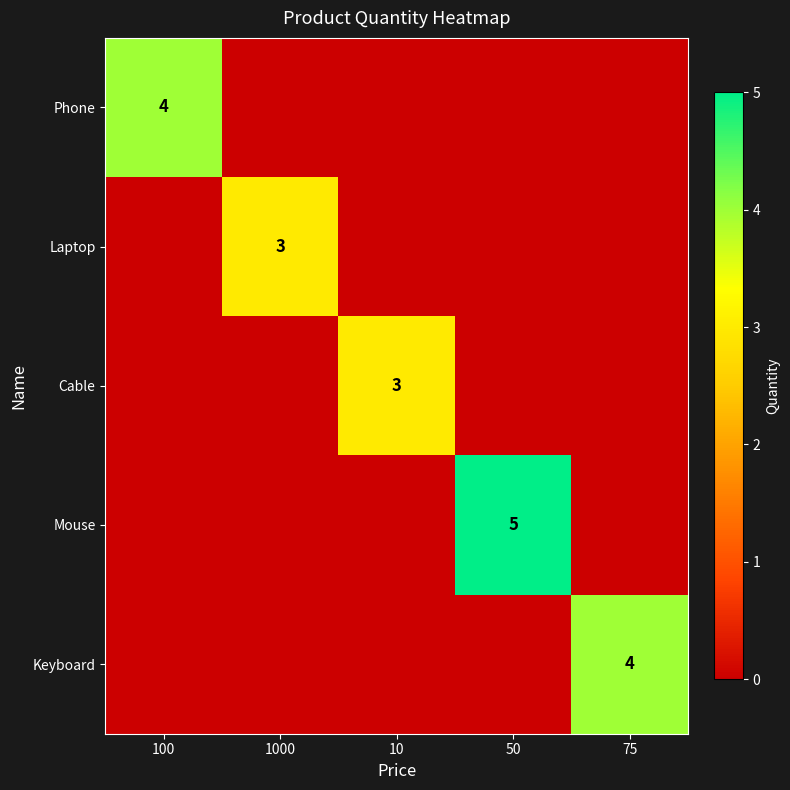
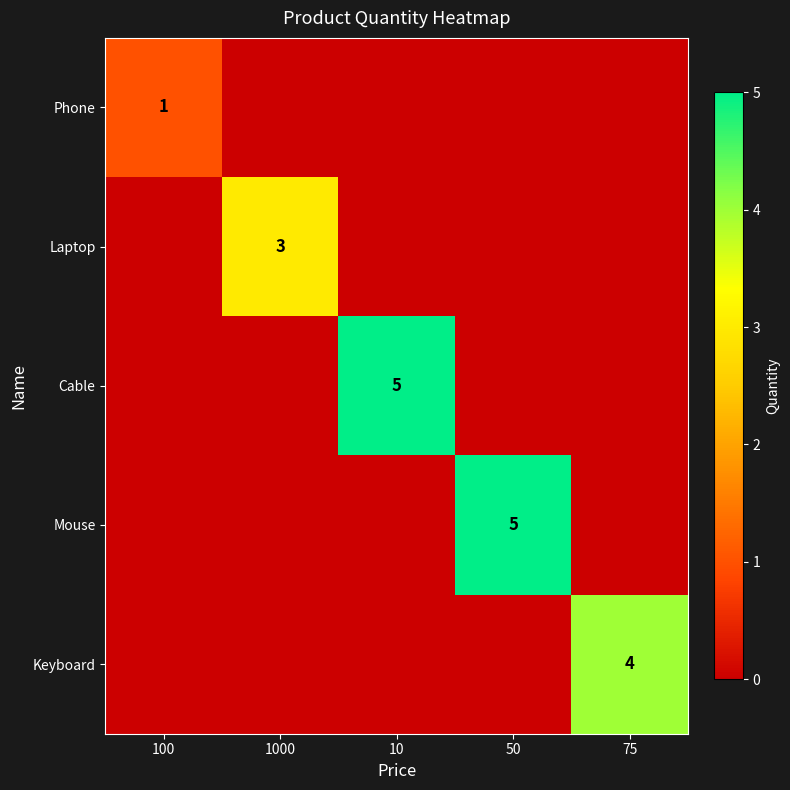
  {
    "Phone": {
-     "100": 4
+     "100": 1
    },
    "Laptop": {
      "1000": 3
    },
    "Cable": {
-     "10": 3
+     "10": 5
    },
    "Mouse": {
      "50": 5
    },
    "Keyboard": {
      "75": 4
    }
  }
